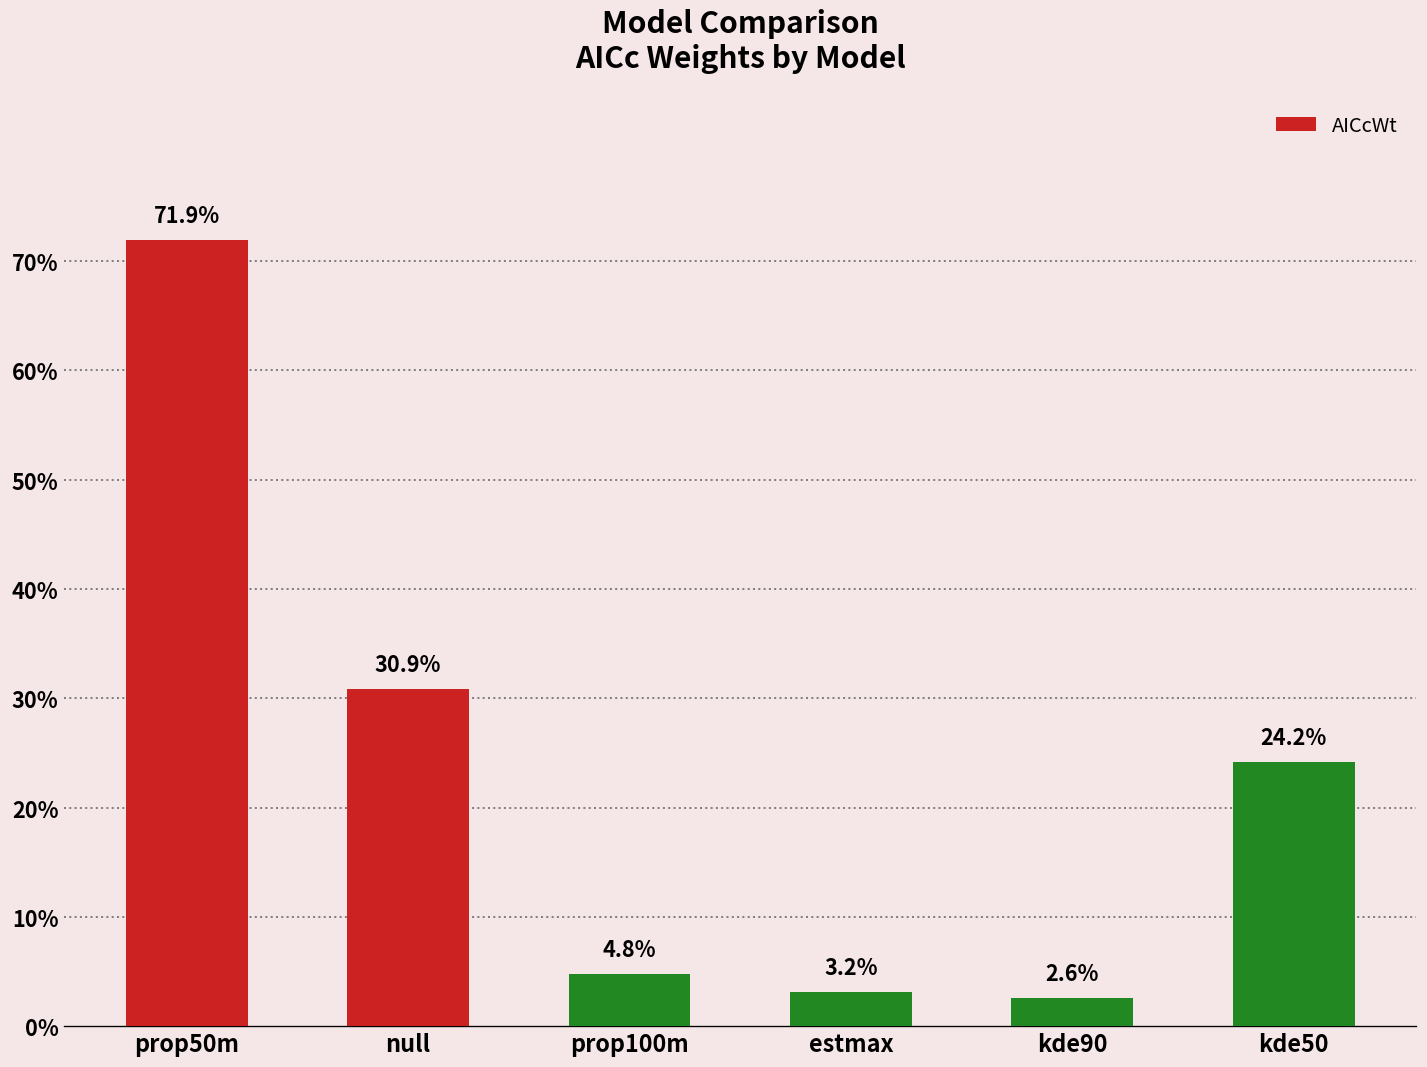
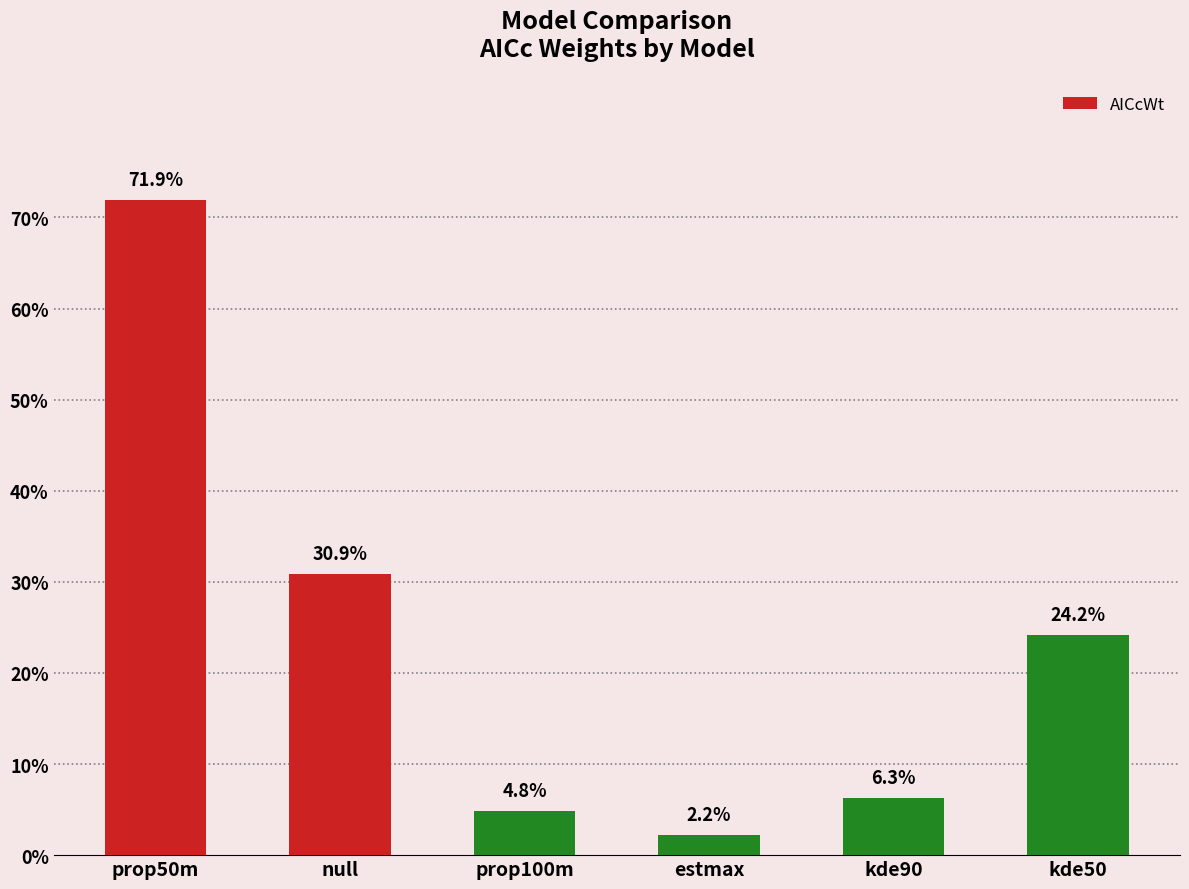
  {
    "prop50m": "71.9%",
    "null": "30.9%",
    "prop100m": "4.8%",
-   "estmax": "3.2%",
-   "kde90": "2.6%",
+   "estmax": "2.2%",
+   "kde90": "6.3%",
    "kde50": "24.2%"
  }
